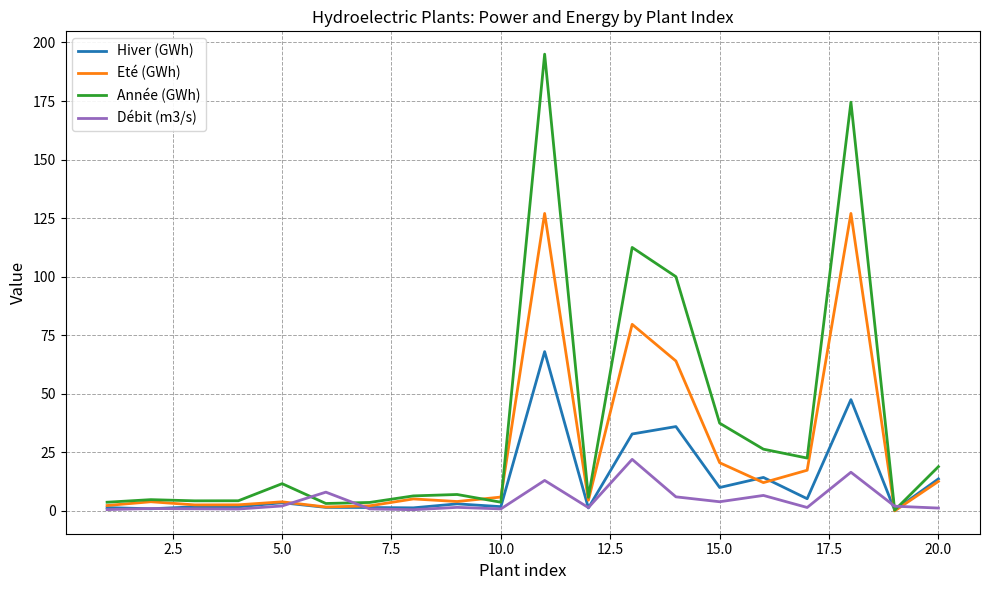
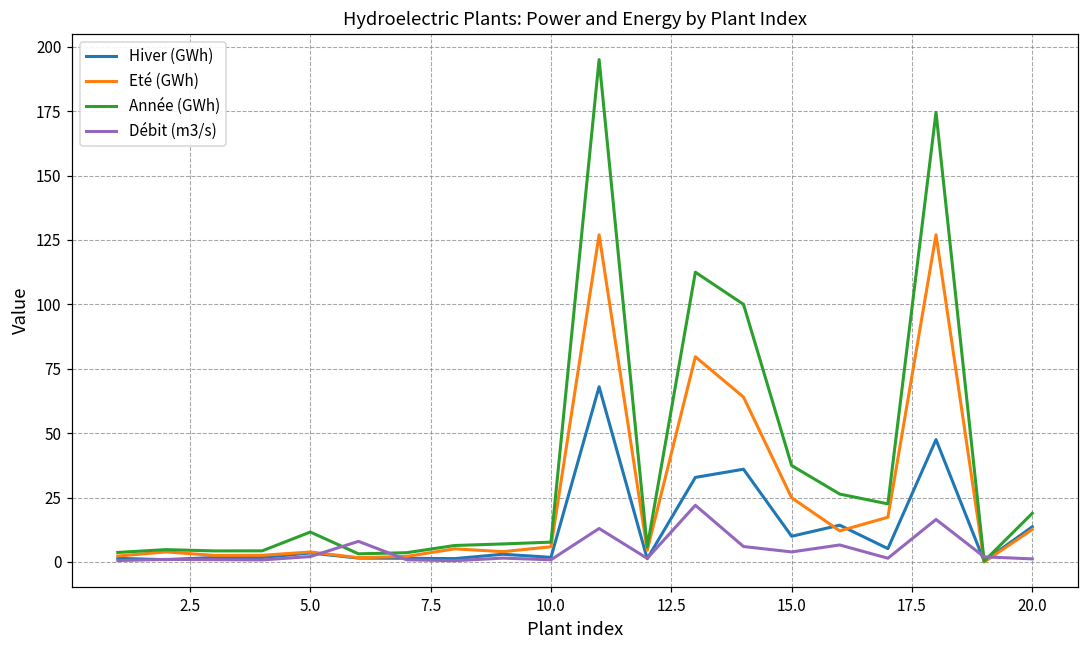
  {
    "Hiver (GWh)": {
      "15.0": 10
    },
    "Eté (GWh)": {
      "10.0": 6,
-     "15.0": 21
+     "15.0": 25
    },
    "Année (GWh)": {
      "5.0": 12,
-     "10.0": 4,
+     "10.0": 8,
      "15.0": 37,
      "20.0": 19
    },
    "Débit (m3/s)": {
      "5.0": 2,
      "15.0": 4,
      "20.0": 1
    }
  }
